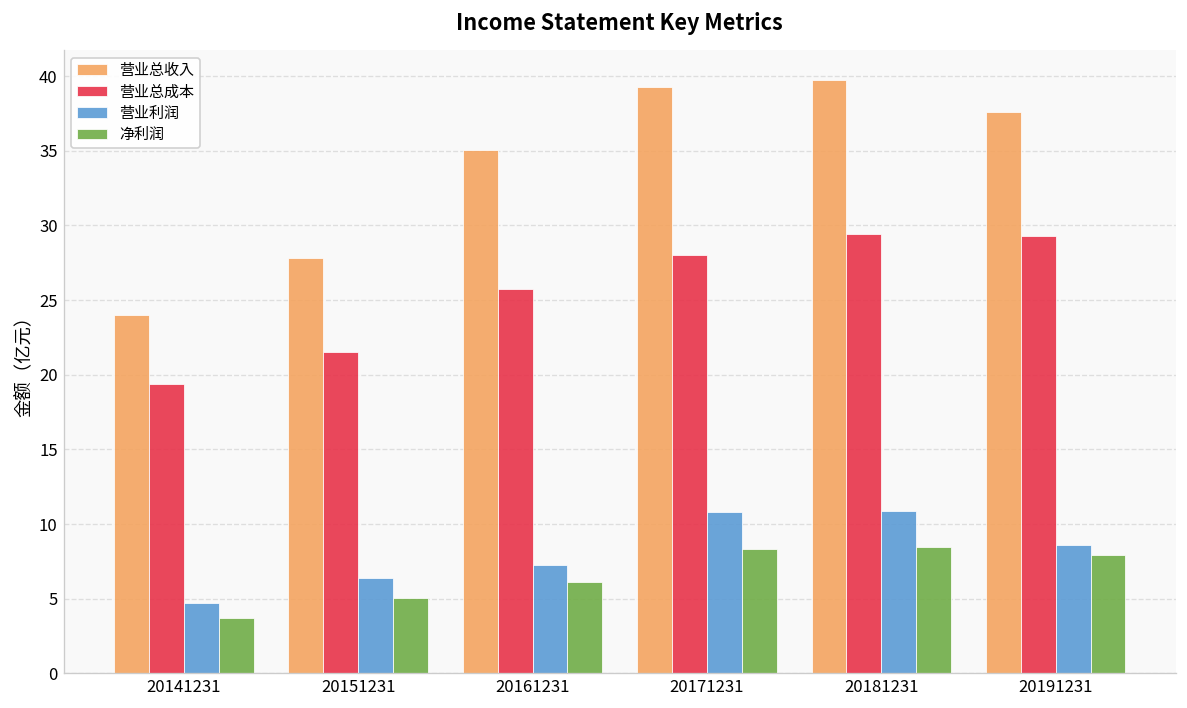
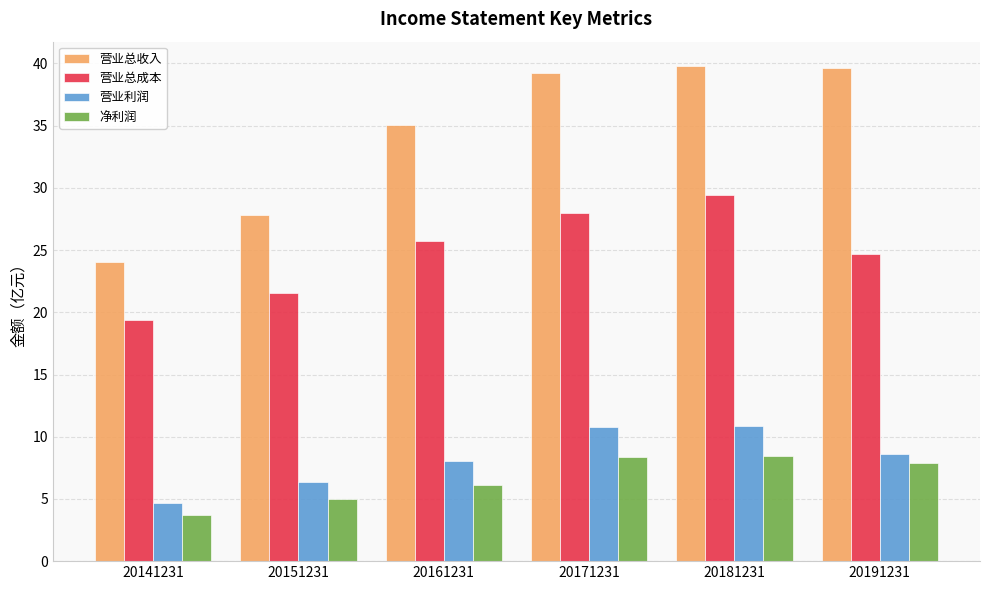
  {
    "营业总收入": {
      "20141231": 24.0,
      "20151231": 27.8,
      "20161231": 35.1,
      "20171231": 39.3,
      "20181231": 39.8,
-     "20191231": 37.6
+     "20191231": 39.7
    },
    "营业总成本": {
      "20141231": 19.4,
      "20151231": 21.5,
      "20161231": 25.7,
      "20171231": 28.0,
      "20181231": 29.4,
-     "20191231": 29.3
+     "20191231": 24.7
    },
    "营业利润": {
      "20141231": 4.7,
      "20151231": 6.4,
-     "20161231": 7.3,
+     "20161231": 8.0,
      "20171231": 10.8,
      "20181231": 10.8,
      "20191231": 8.6
    },
    "净利润": {
      "20141231": 3.7,
      "20151231": 5.0,
      "20161231": 6.1,
      "20171231": 8.4,
      "20181231": 8.4,
      "20191231": 7.9
    }
  }
